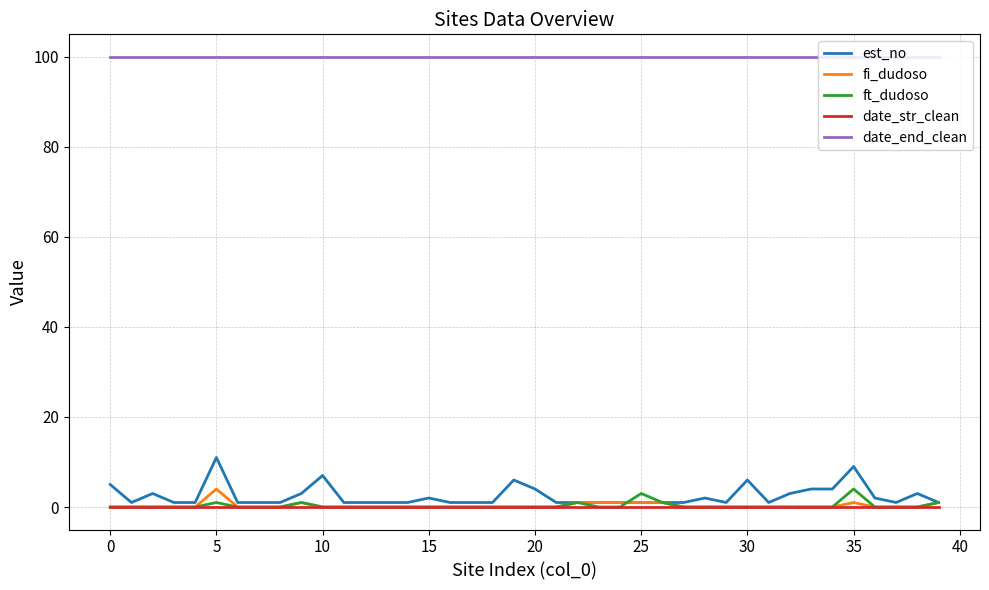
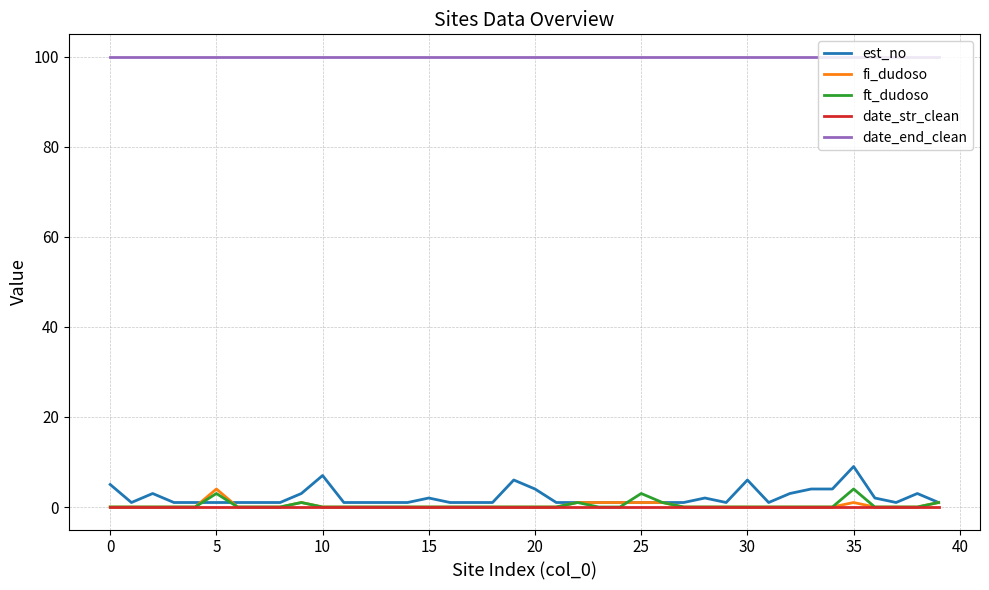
  {
    "est_no": {
      "0": 5,
-     "5": 11,
+     "5": 1,
      "10": 7,
      "15": 2,
      "20": 4,
      "30": 6,
      "35": 9
    },
    "fi_dudoso": {
      "5": 4,
      "35": 1
    },
    "ft_dudoso": {
-     "5": 1,
+     "5": 3,
      "25": 3,
      "35": 4
    },
    "date_str_clean": {
      "5": 0,
      "25": 0,
      "35": 0
    },
    "date_end_clean": {
      "0": 100,
      "5": 100,
      "10": 100,
      "15": 100,
      "20": 100,
      "25": 100,
      "30": 100
    }
  }
